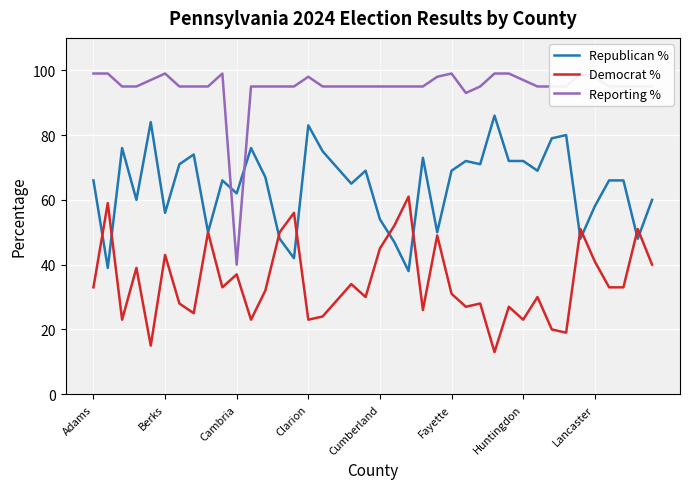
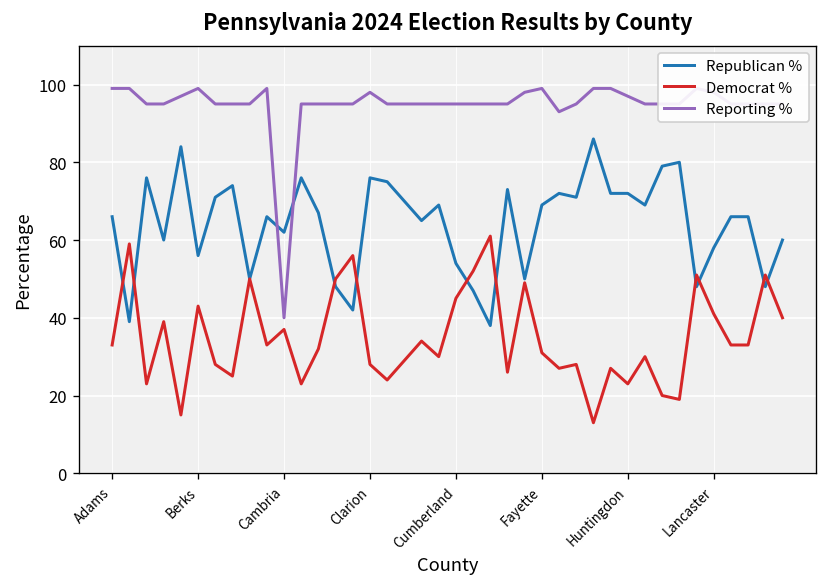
  {
    "Republican %": {
      "Adams": 66,
      "Berks": 56,
      "Cambria": 62,
-     "Clarion": 83,
+     "Clarion": 76,
      "Cumberland": 54,
      "Fayette": 69,
      "Huntingdon": 72,
      "Lancaster": 58
    },
    "Democrat %": {
      "Adams": 33,
      "Berks": 43,
      "Cambria": 37,
-     "Clarion": 23,
+     "Clarion": 28,
      "Cumberland": 45,
      "Fayette": 31,
      "Huntingdon": 23,
      "Lancaster": 41
    },
    "Reporting %": {
      "Adams": 99,
      "Berks": 99,
      "Cambria": 40,
      "Clarion": 98,
      "Cumberland": 95,
      "Fayette": 99,
      "Huntingdon": 97
    }
  }
